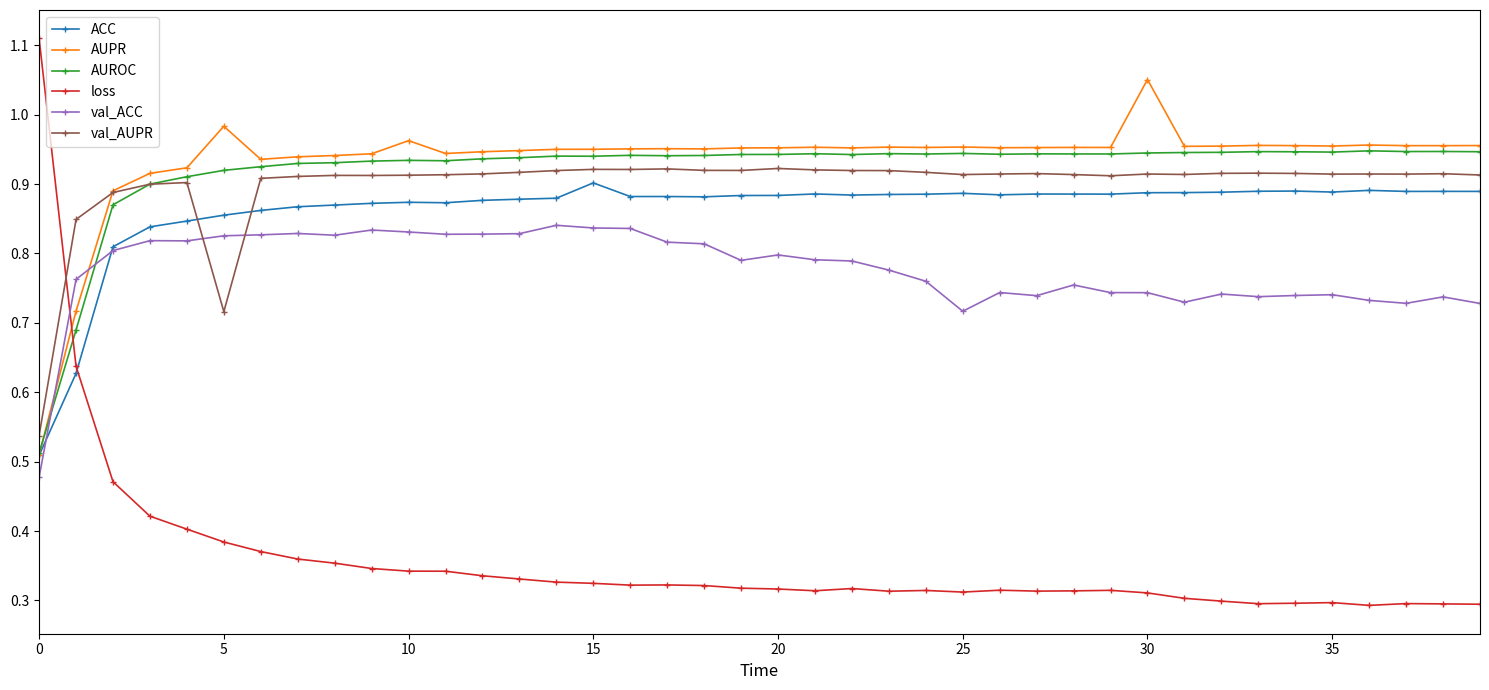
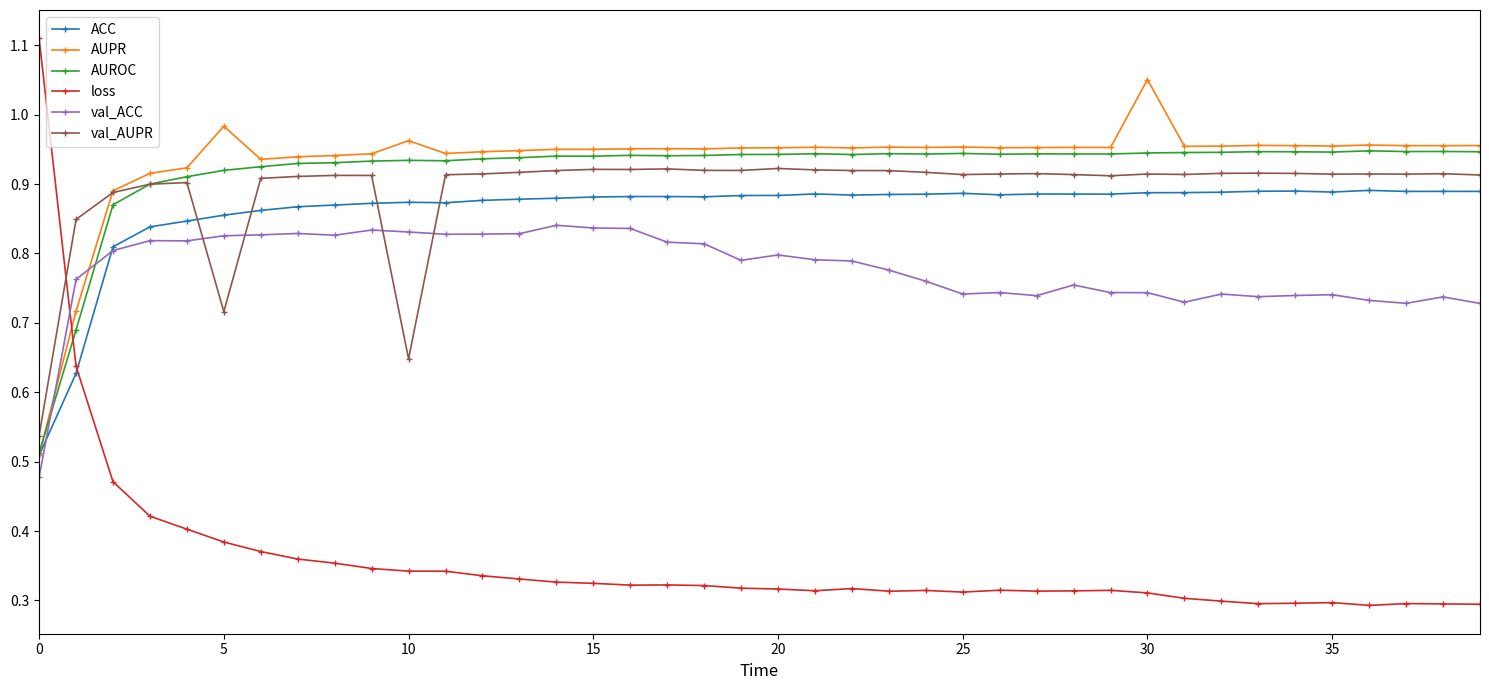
  {
    "ACC": {
      "5": 0.86,
      "10": 0.87,
-     "15": 0.90,
+     "15": 0.88,
      "20": 0.88,
      "25": 0.89,
      "30": 0.89,
      "35": 0.89
    },
    "AUPR": {
      "5": 0.98,
      "10": 0.96,
      "15": 0.95,
      "20": 0.95,
      "25": 0.95,
      "30": 1.05,
      "35": 0.95
    },
    "AUROC": {
      "5": 0.92,
      "10": 0.93,
      "15": 0.94,
      "20": 0.94,
      "25": 0.94,
      "30": 0.94,
      "35": 0.95
    },
    "loss": {
      "0": 1.11,
      "5": 0.38,
      "10": 0.34,
      "15": 0.32,
      "20": 0.32,
      "25": 0.31,
      "30": 0.31,
      "35": 0.30
    },
    "val_ACC": {
      "0": 0.48,
      "5": 0.83,
      "10": 0.83,
      "15": 0.84,
      "20": 0.80,
-     "25": 0.72,
+     "25": 0.74,
      "30": 0.74,
      "35": 0.74
    },
    "val_AUPR": {
      "0": 0.54,
      "5": 0.72,
-     "10": 0.91,
+     "10": 0.65,
      "15": 0.92,
      "20": 0.92,
      "25": 0.91,
      "30": 0.91,
      "35": 0.91
    }
  }
